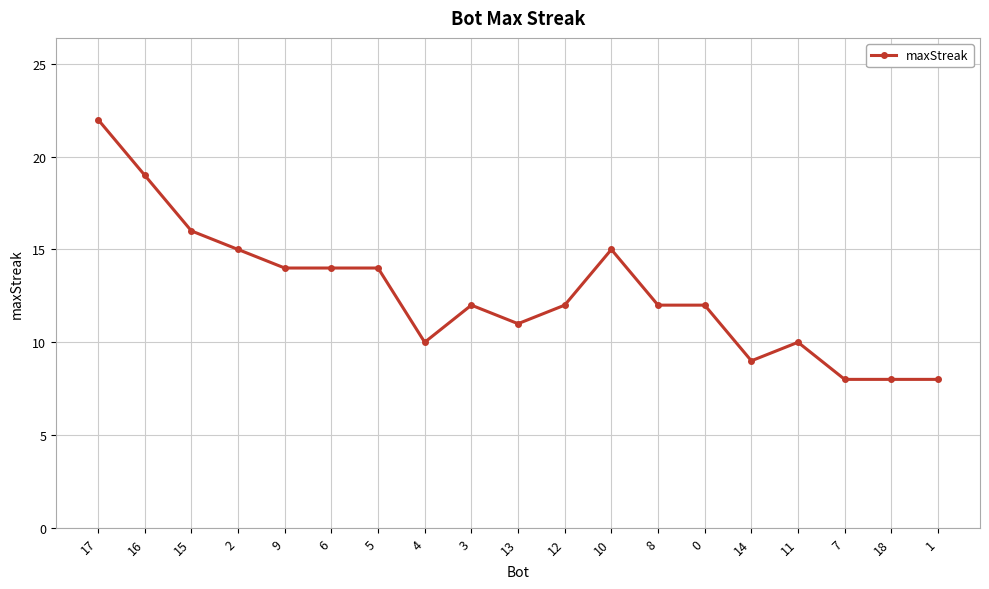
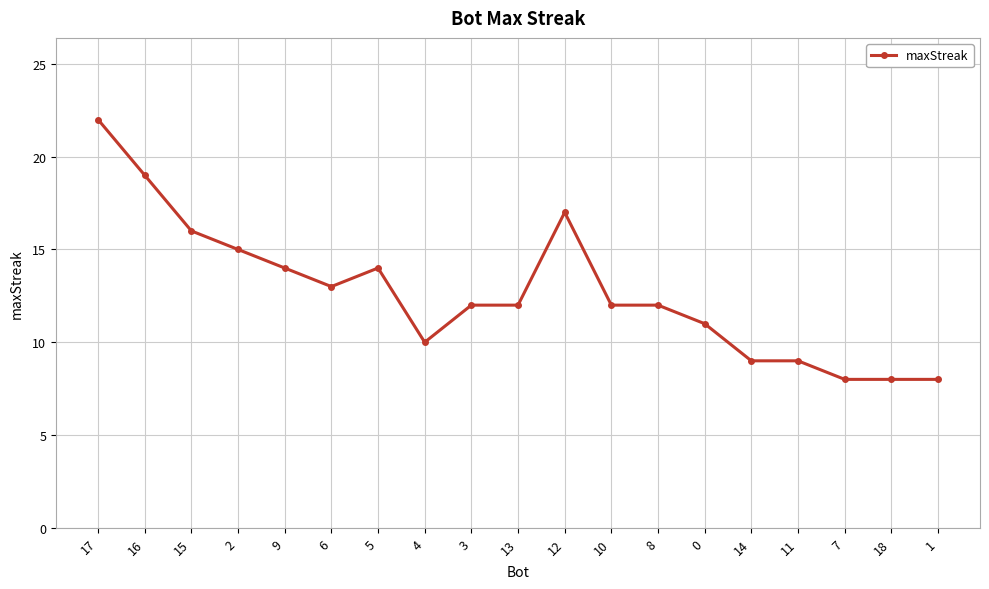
  {
    "17": 22,
    "16": 19,
    "15": 16,
    "2": 15,
    "9": 14,
-   "6": 14,
+   "6": 13,
    "5": 14,
    "4": 10,
    "3": 12,
-   "13": 11,
-   "12": 12,
-   "10": 15,
+   "13": 12,
+   "12": 17,
+   "10": 12,
    "8": 12,
-   "0": 12,
+   "0": 11,
    "14": 9,
-   "11": 10,
+   "11": 9,
    "7": 8,
    "18": 8,
    "1": 8
  }
